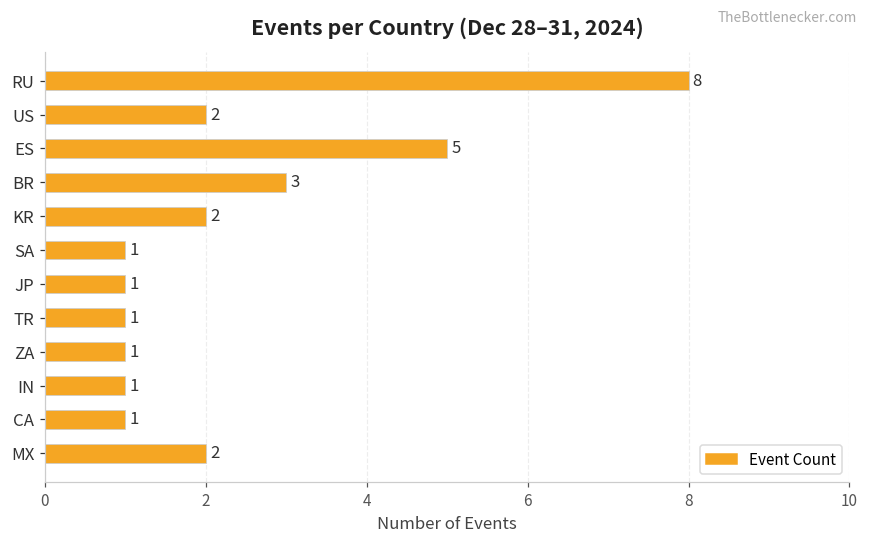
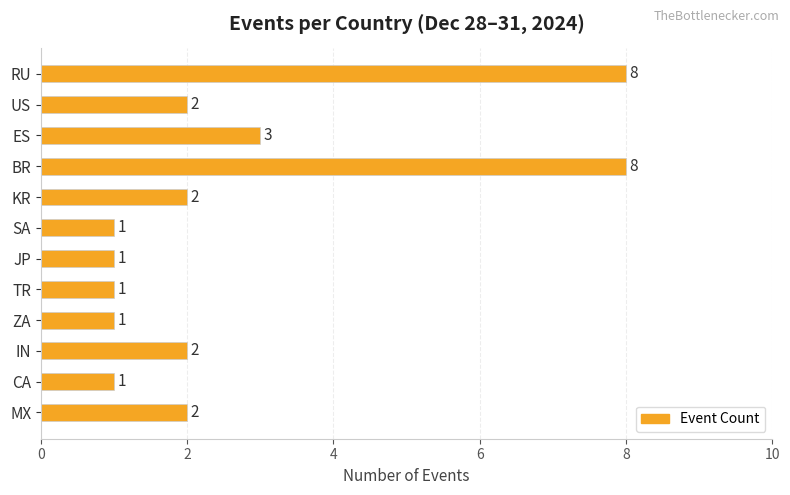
  {
    "RU": 8,
    "US": 2,
-   "ES": 5,
-   "BR": 3,
+   "ES": 3,
+   "BR": 8,
    "KR": 2,
    "SA": 1,
    "JP": 1,
    "TR": 1,
    "ZA": 1,
-   "IN": 1,
+   "IN": 2,
    "CA": 1,
    "MX": 2
  }
